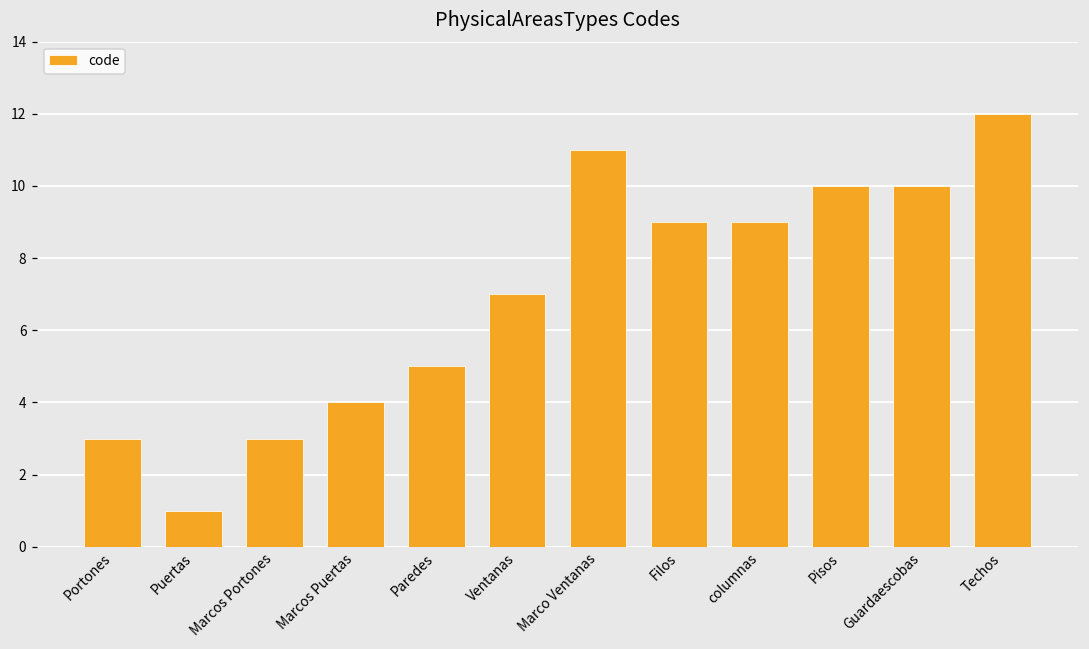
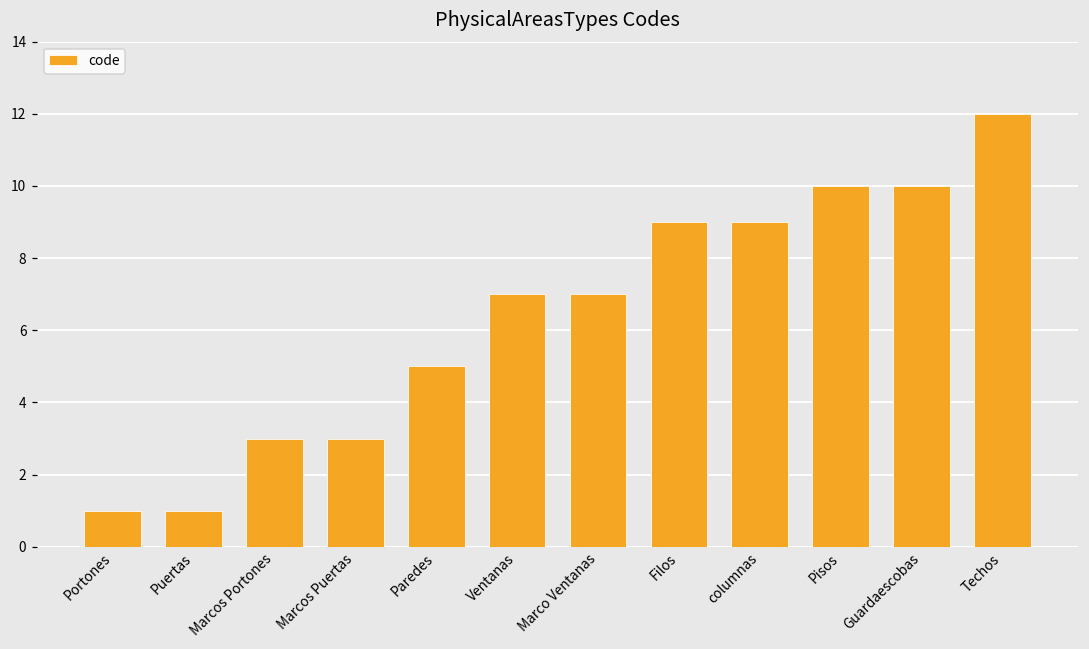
  {
-   "Portones": 3,
+   "Portones": 1,
    "Puertas": 1,
    "Marcos Portones": 3,
-   "Marcos Puertas": 4,
+   "Marcos Puertas": 3,
    "Paredes": 5,
    "Ventanas": 7,
-   "Marco Ventanas": 11,
+   "Marco Ventanas": 7,
    "Filos": 9,
    "columnas": 9,
    "Pisos": 10,
    "Guardaescobas": 10,
    "Techos": 12
  }
